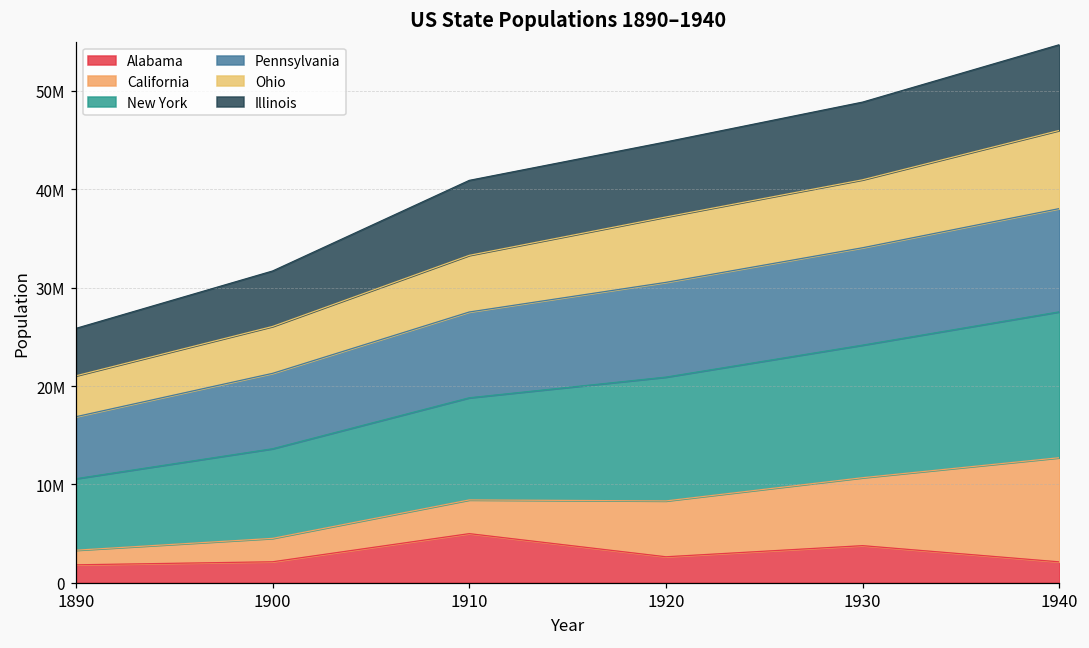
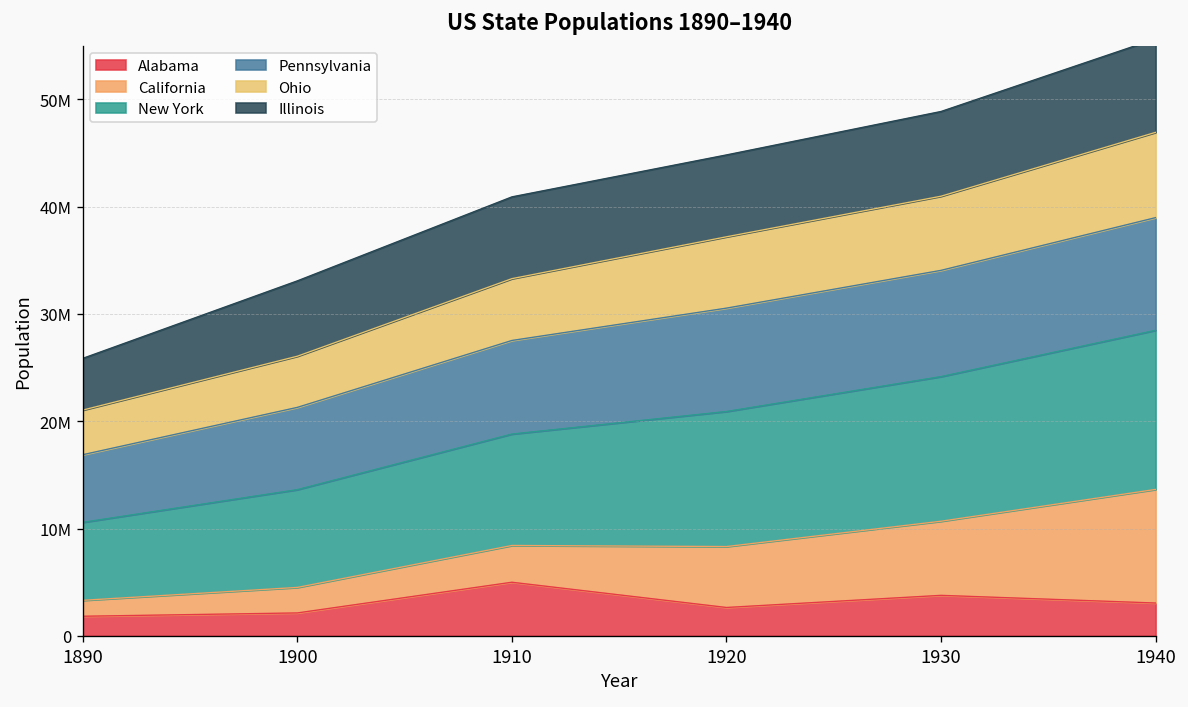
  {
    "Alabama": {
      "1890": 2000000,
      "1900": 2000000,
      "1910": 5000000,
      "1920": 3000000,
      "1930": 4000000,
-     "1940": 2000000
+     "1940": 3000000
    },
    "Illinois": {
      "1890": 5000000,
-     "1900": 6000000,
+     "1900": 7000000,
      "1910": 8000000,
      "1920": 8000000,
      "1930": 8000000
    }
  }
